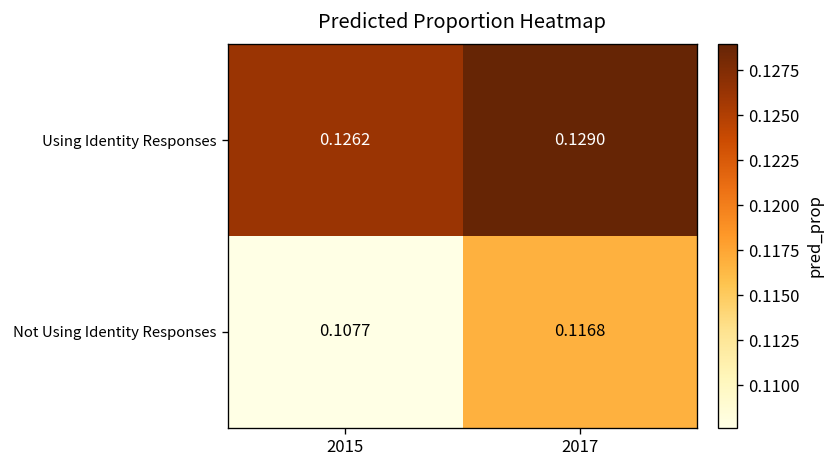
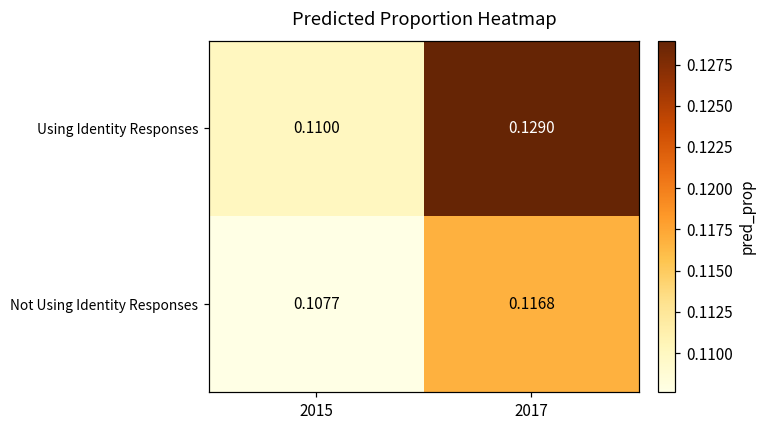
  {
    "Using Identity Responses": {
-     "2015": 0.1262,
+     "2015": 0.1100,
      "2017": 0.1290
    },
    "Not Using Identity Responses": {
      "2015": 0.1077,
      "2017": 0.1168
    }
  }
